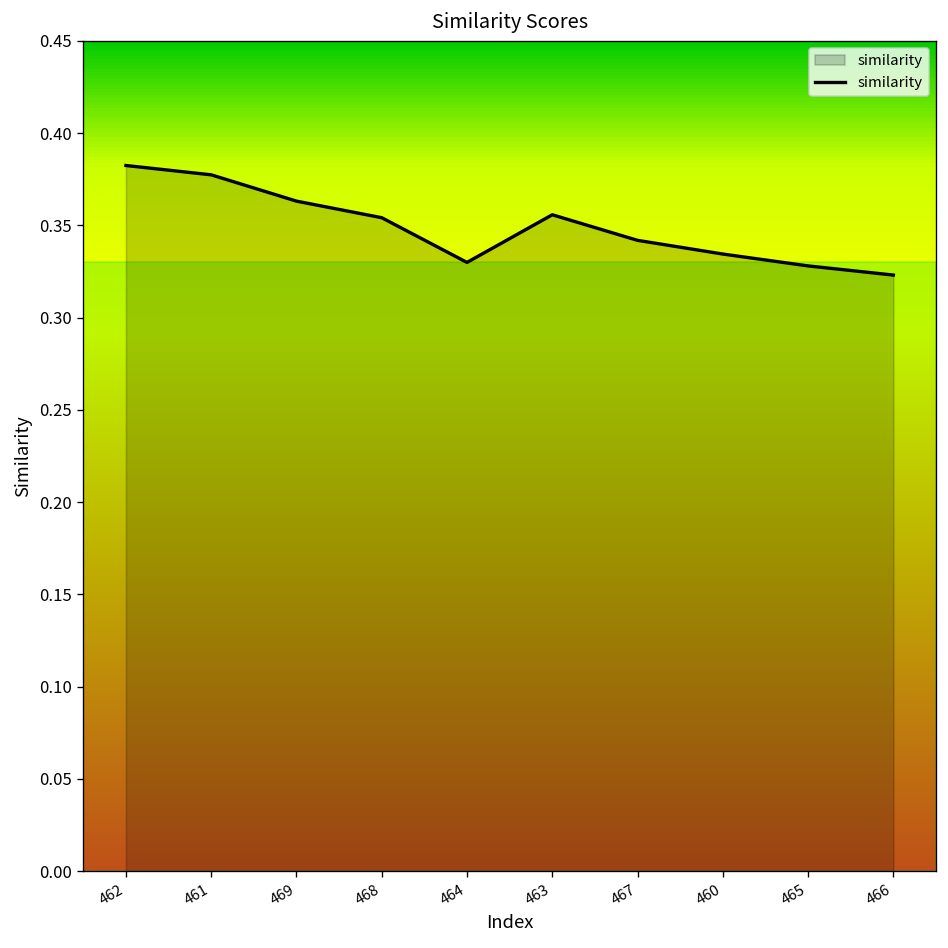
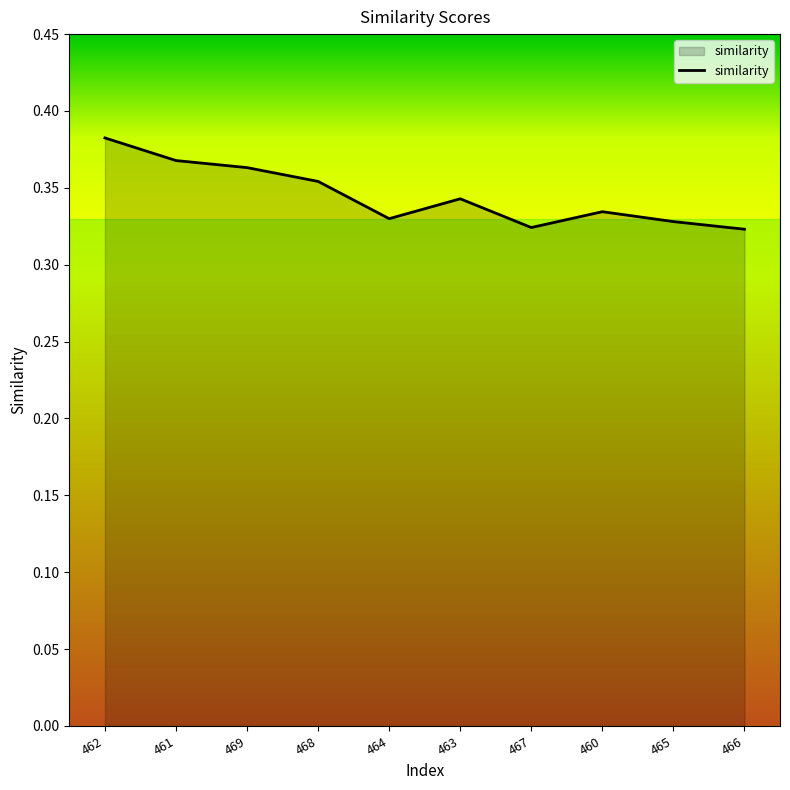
  {
    "462": 0.382,
-   "461": 0.377,
+   "461": 0.368,
    "469": 0.363,
    "468": 0.354,
    "464": 0.330,
-   "463": 0.356,
-   "467": 0.342,
+   "463": 0.343,
+   "467": 0.324,
    "460": 0.334,
    "465": 0.328,
    "466": 0.323
  }
